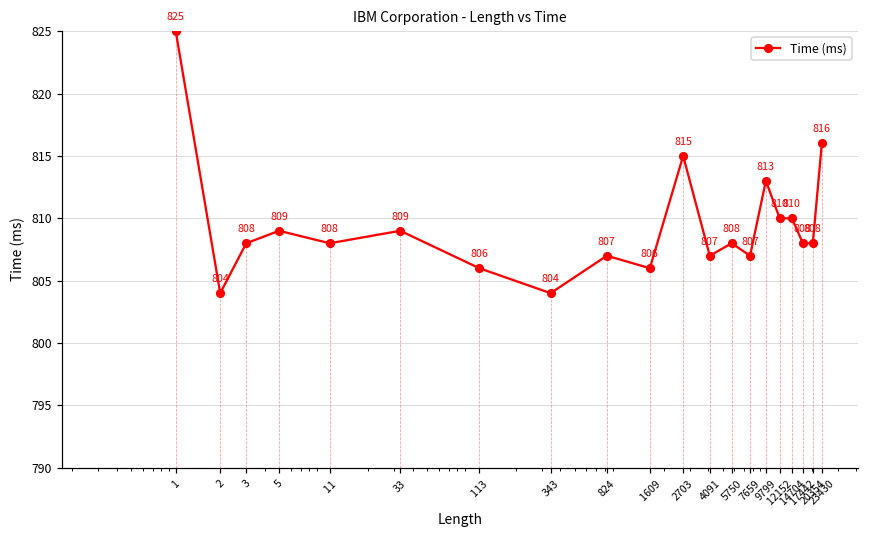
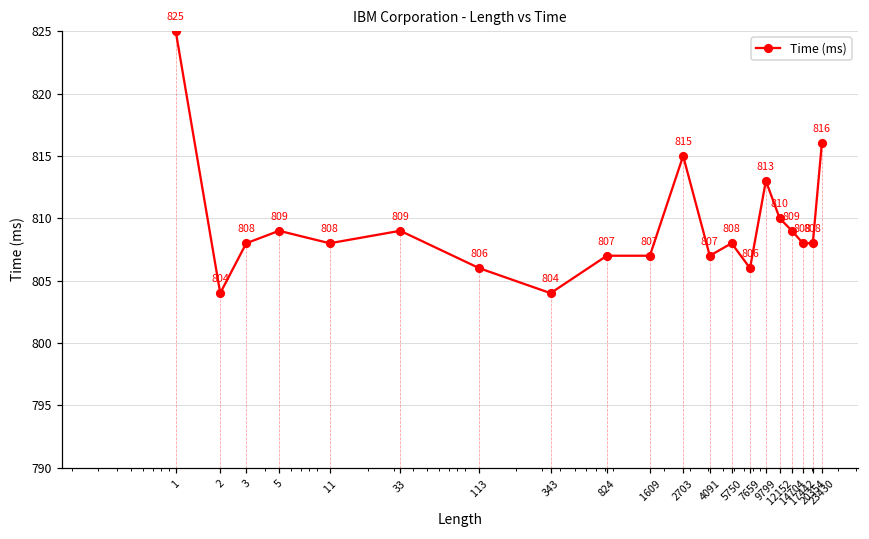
  {
    "1": 825,
    "2": 804,
    "3": 808,
    "5": 809,
    "11": 808,
    "33": 809,
    "113": 806,
    "343": 804,
    "824": 807,
-   "1609": 806,
+   "1609": 807,
    "2703": 815,
    "4091": 807,
    "5750": 808,
-   "7659": 807,
+   "7659": 806,
    "9799": 813,
    "12152": 810,
-   "14704": 810,
+   "14704": 809,
    "23430": 816
  }
